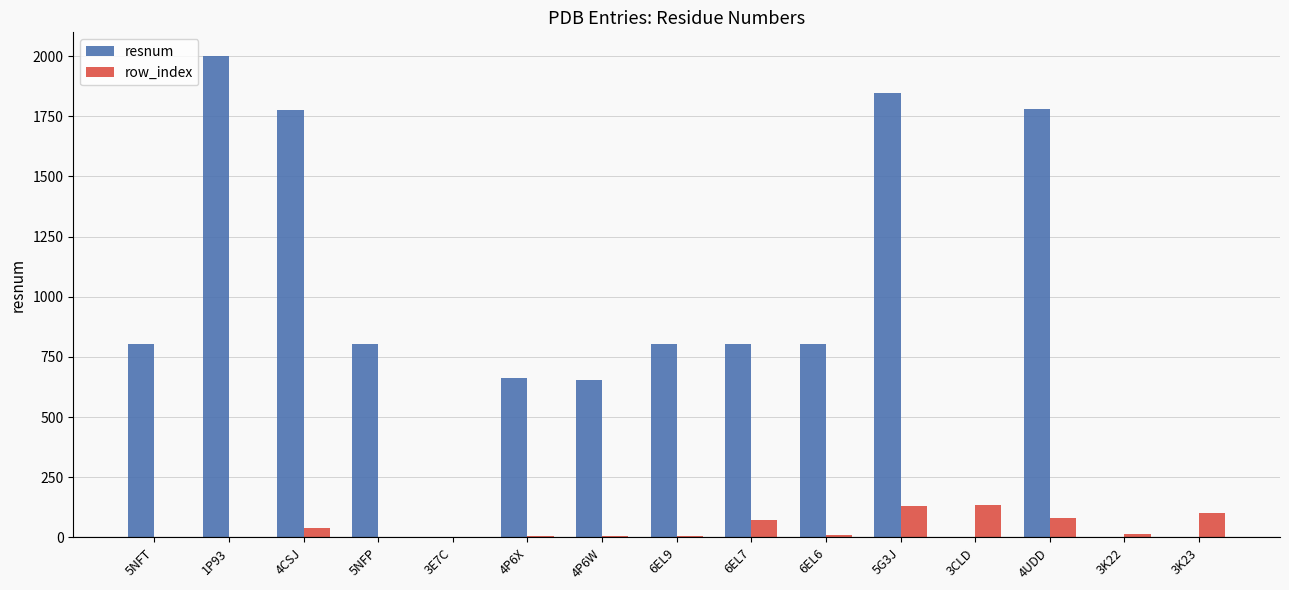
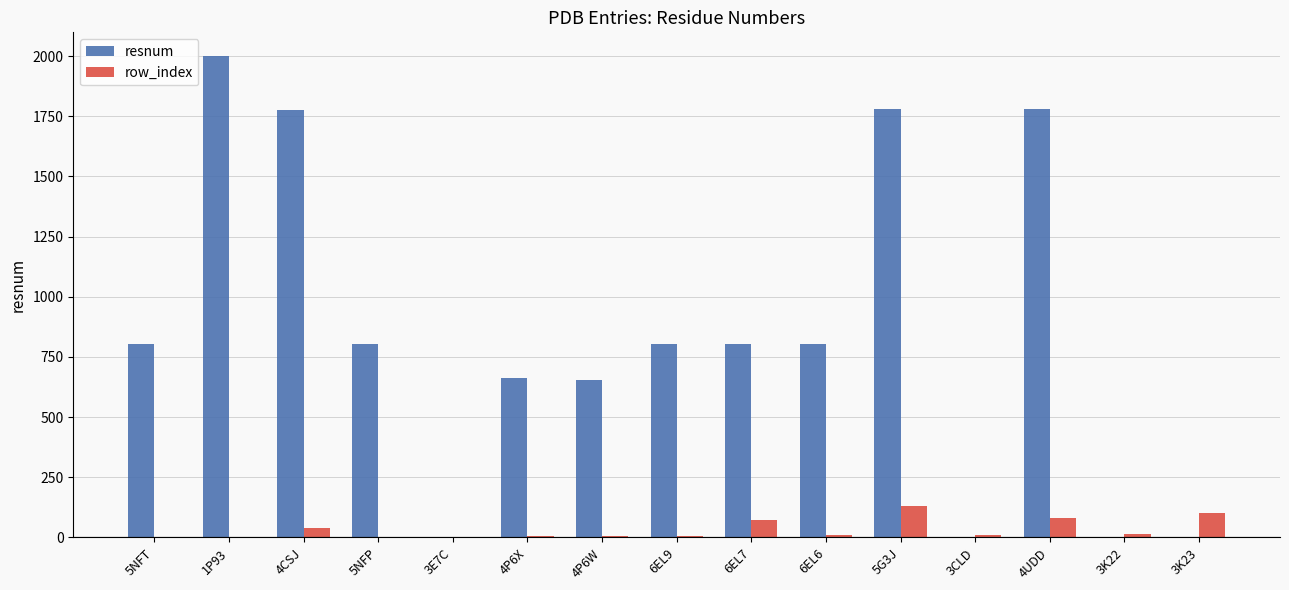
  {
    "resnum": {
      "5NFT": 800,
      "1P93": 2000,
      "4CSJ": 1780,
      "5NFP": 800,
      "4P6X": 660,
      "4P6W": 660,
      "6EL9": 800,
      "6EL7": 800,
      "6EL6": 800,
-     "5G3J": 1850,
+     "5G3J": 1780,
      "4UDD": 1780
    },
    "row_index": {
      "5NFT": 0,
      "4CSJ": 40,
      "6EL7": 70,
      "5G3J": 130,
-     "3CLD": 130,
+     "3CLD": 10,
      "4UDD": 80,
      "3K22": 10,
      "3K23": 100
    }
  }
